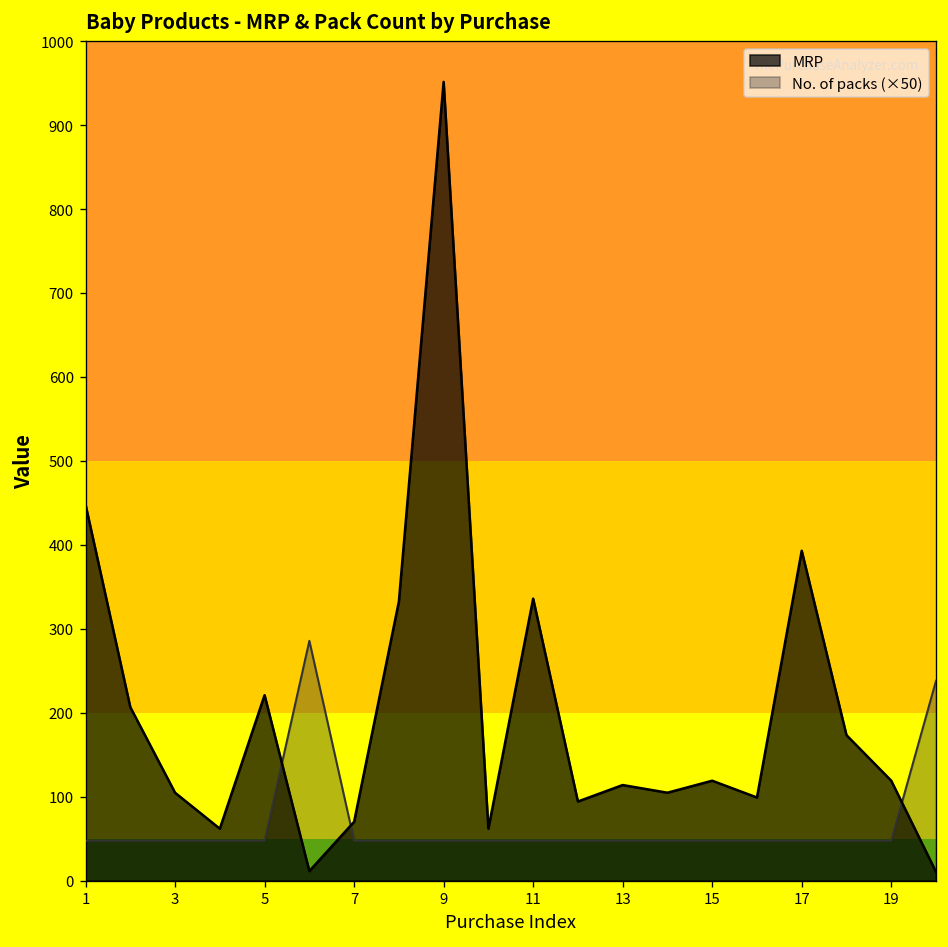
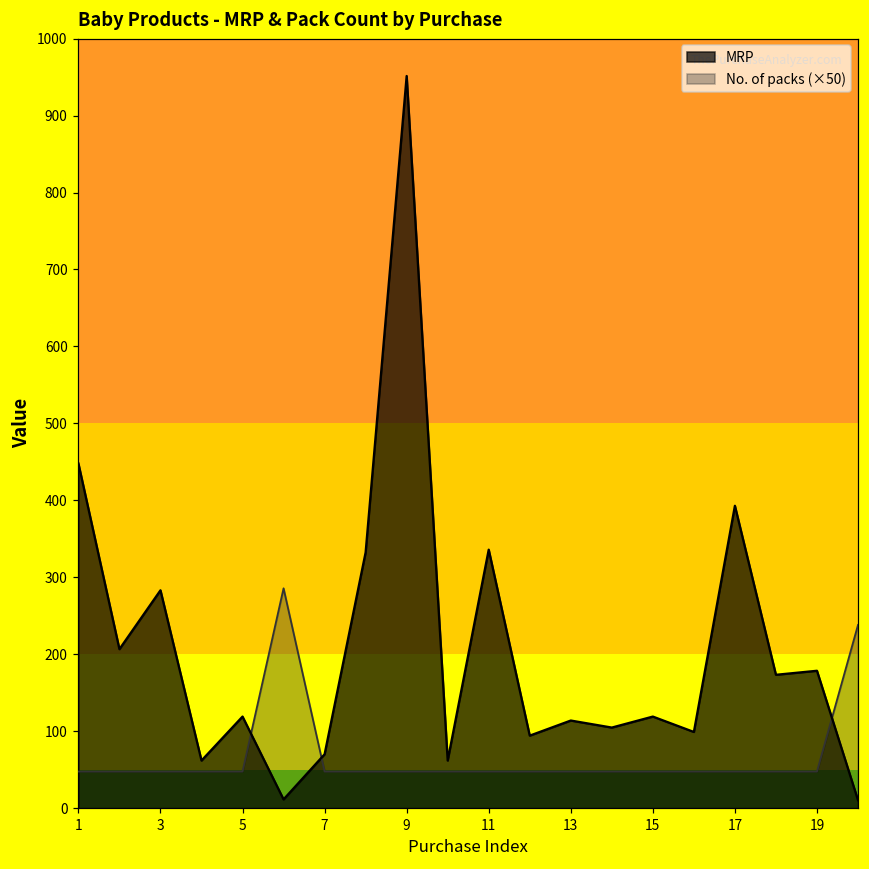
  {
    "MRP": {
      "1": 450,
-     "3": 100,
-     "5": 220,
+     "3": 280,
+     "5": 120,
      "7": 70,
      "9": 950,
      "11": 340,
      "13": 110,
      "15": 120,
      "17": 390,
-     "19": 120
+     "19": 180
    },
    "No. of packs (×50)": {
      "1": 50,
      "3": 50,
      "5": 50,
      "7": 50,
      "9": 50,
      "11": 50,
      "13": 50,
      "15": 50,
      "17": 50,
      "19": 50
    }
  }
